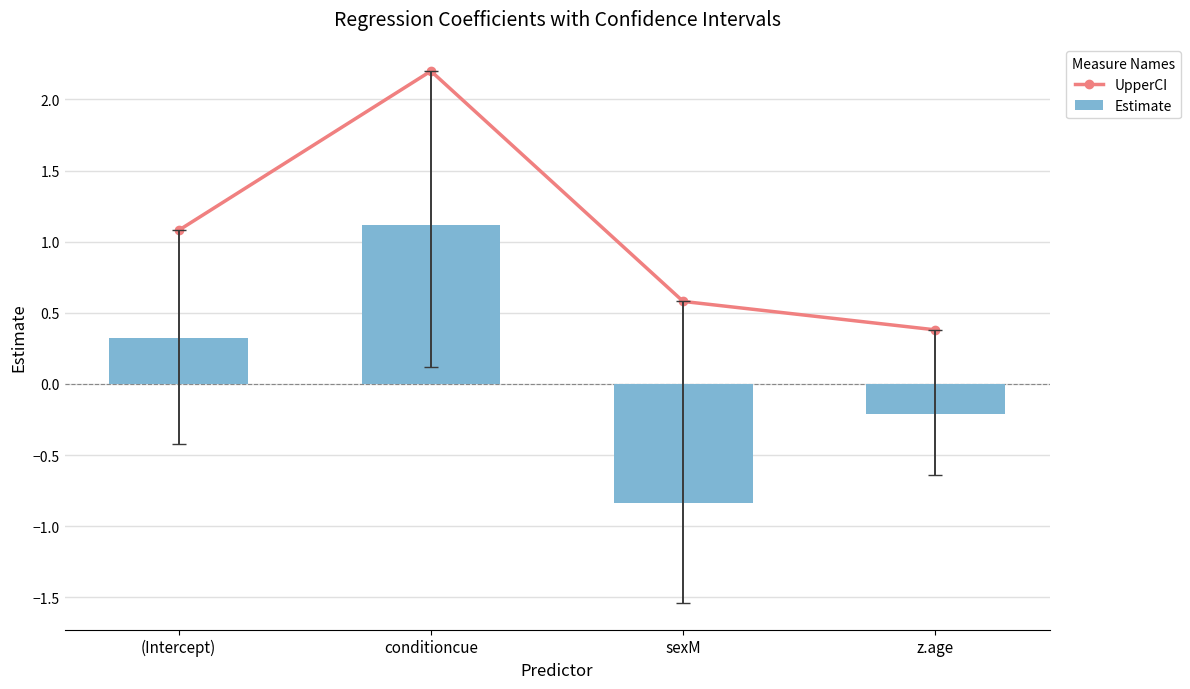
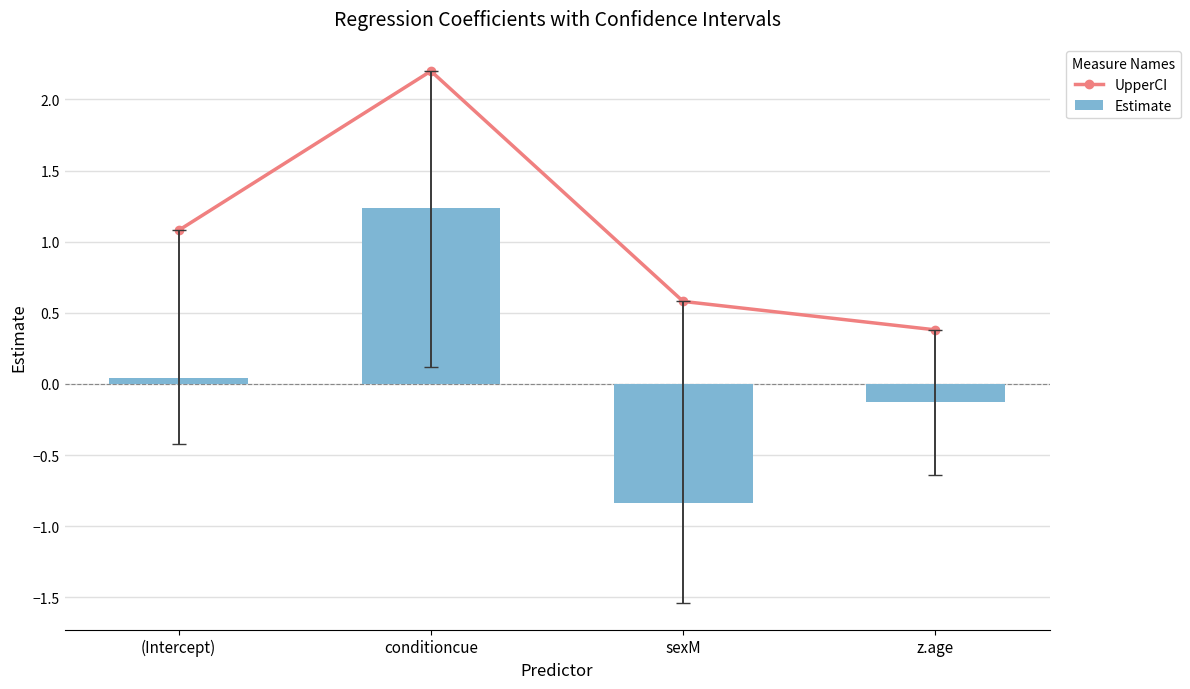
  {
    "Estimate": {
-     "(Intercept)": 0.32,
-     "conditioncue": 1.12,
+     "(Intercept)": 0.04,
+     "conditioncue": 1.24,
      "sexM": -0.84,
-     "z.age": -0.21
+     "z.age": -0.13
    },
    "UpperCI": {
      "(Intercept)": 1.08,
      "conditioncue": 2.20,
      "sexM": 0.58,
      "z.age": 0.38
    }
  }
